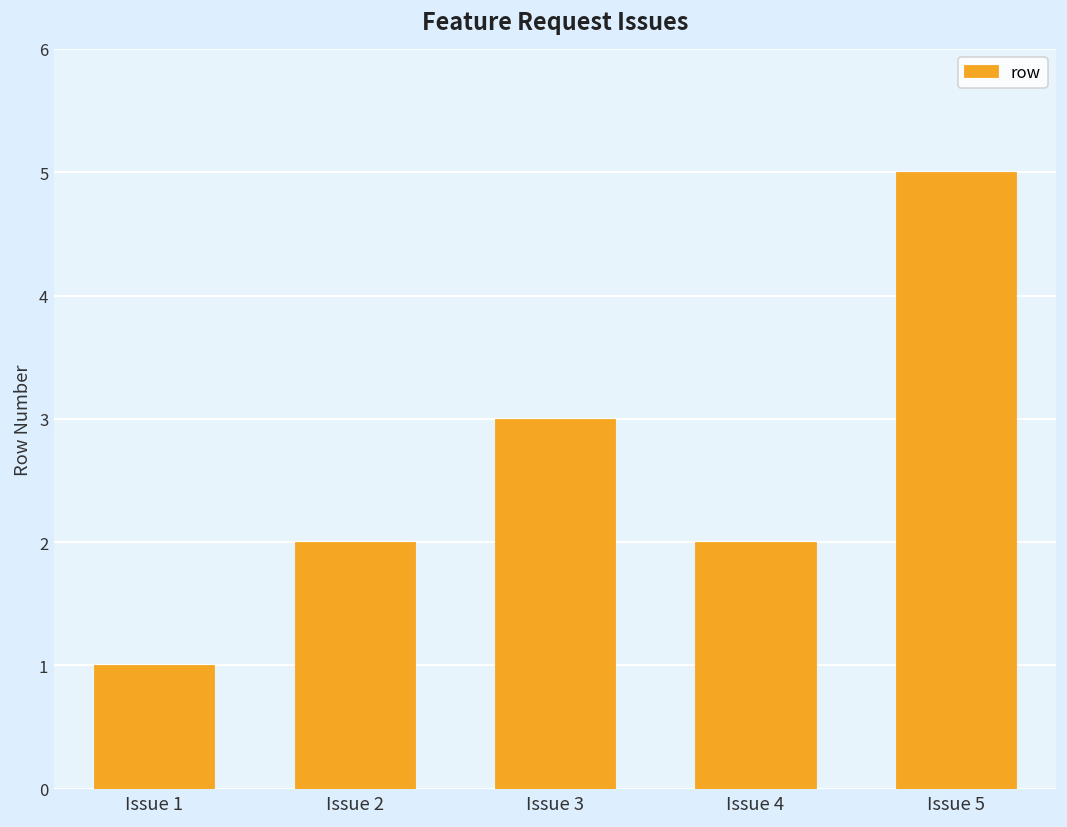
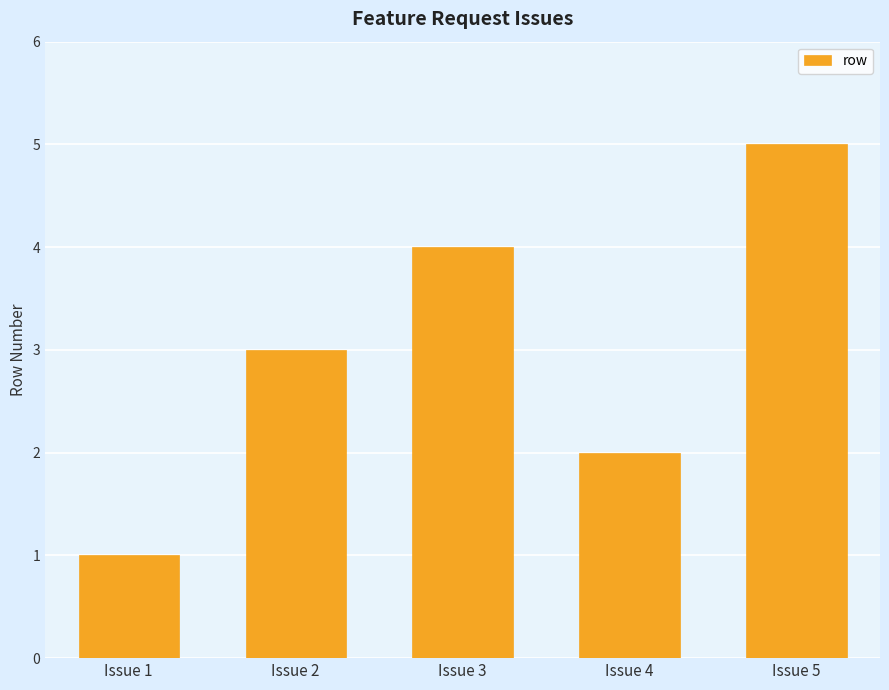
  {
    "Issue 1": 1,
-   "Issue 2": 2,
-   "Issue 3": 3,
+   "Issue 2": 3,
+   "Issue 3": 4,
    "Issue 4": 2,
    "Issue 5": 5
  }
